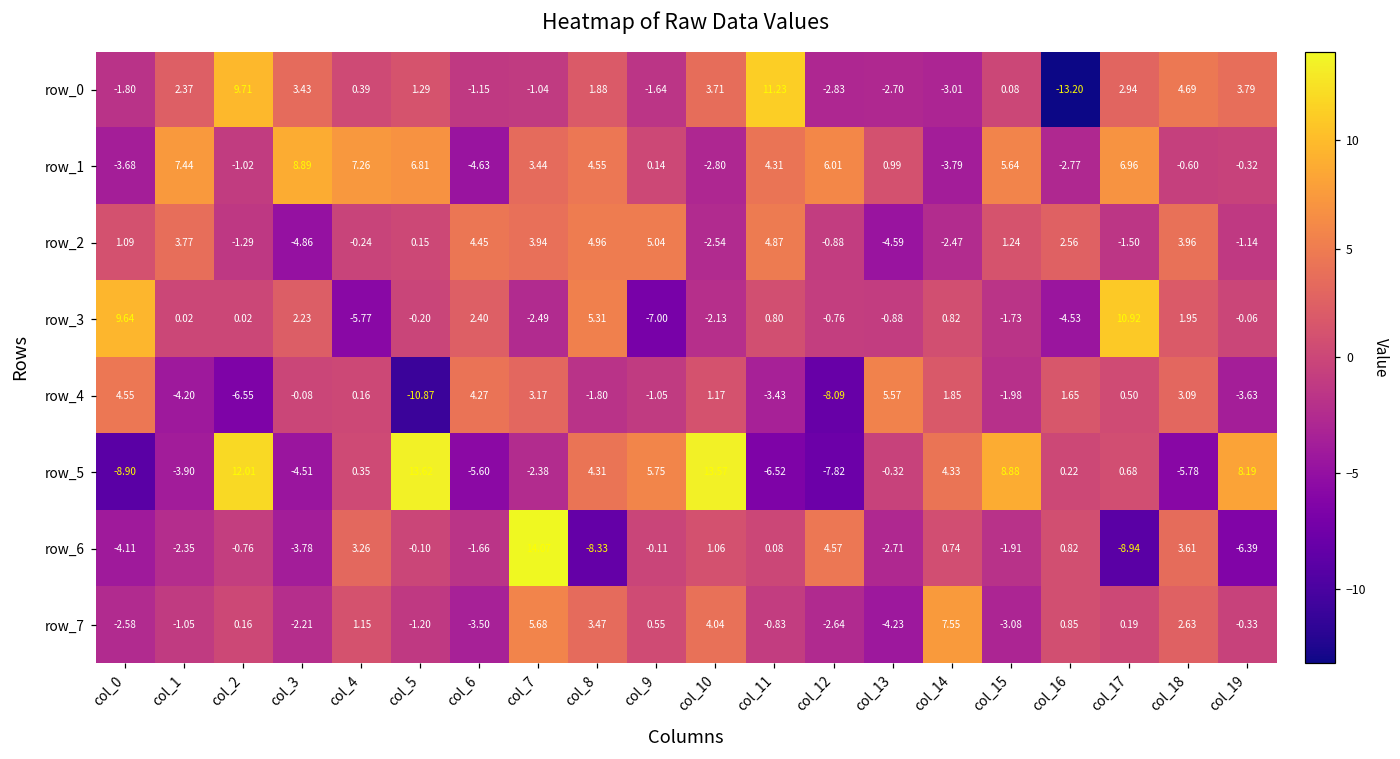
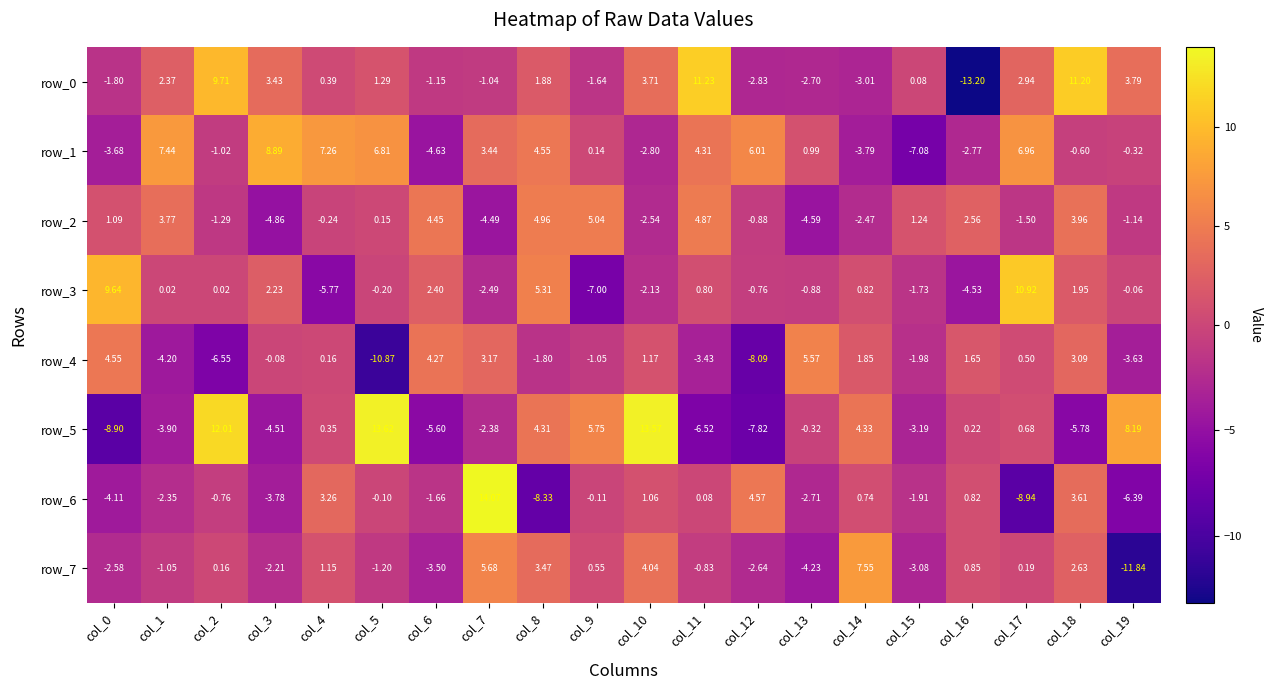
  {
    "row_0": {
      "col_0": -1.80,
      "col_1": 2.37,
      "col_2": 9.71,
      "col_3": 3.43,
      "col_4": 0.39,
      "col_5": 1.29,
      "col_6": -1.15,
      "col_7": -1.04,
      "col_8": 1.88,
      "col_9": -1.64,
      "col_10": 3.71,
      "col_11": 11.23,
      "col_12": -2.83,
      "col_13": -2.70,
      "col_14": -3.01,
      "col_15": 0.08,
      "col_16": -13.20,
      "col_17": 2.94,
-     "col_18": 4.69,
+     "col_18": 11.20,
      "col_19": 3.79
    },
    "row_1": {
      "col_0": -3.68,
      "col_1": 7.44,
      "col_2": -1.02,
      "col_3": 8.89,
      "col_4": 7.26,
      "col_5": 6.81,
      "col_6": -4.63,
      "col_7": 3.44,
      "col_8": 4.55,
      "col_9": 0.14,
      "col_10": -2.80,
      "col_11": 4.31,
      "col_12": 6.01,
      "col_13": 0.99,
      "col_14": -3.79,
-     "col_15": 5.64,
+     "col_15": -7.08,
      "col_16": -2.77,
      "col_17": 6.96,
      "col_18": -0.60,
      "col_19": -0.32
    },
    "row_2": {
      "col_0": 1.09,
      "col_1": 3.77,
      "col_2": -1.29,
      "col_3": -4.86,
      "col_4": -0.24,
      "col_5": 0.15,
      "col_6": 4.45,
-     "col_7": 3.94,
+     "col_7": -4.49,
      "col_8": 4.96,
      "col_9": 5.04,
      "col_10": -2.54,
      "col_11": 4.87,
      "col_12": -0.88,
      "col_13": -4.59,
      "col_14": -2.47,
      "col_15": 1.24,
      "col_16": 2.56,
      "col_17": -1.50,
      "col_18": 3.96,
      "col_19": -1.14
    },
    "row_3": {
      "col_0": 9.64,
      "col_1": 0.02,
      "col_2": 0.02,
      "col_3": 2.23,
      "col_4": -5.77,
      "col_5": -0.20,
      "col_6": 2.40,
      "col_7": -2.49,
      "col_8": 5.31,
      "col_9": -7.00,
      "col_10": -2.13,
      "col_11": 0.80,
      "col_12": -0.76,
      "col_13": -0.88,
      "col_14": 0.82,
      "col_15": -1.73,
      "col_16": -4.53,
      "col_17": 10.92,
      "col_18": 1.95,
      "col_19": -0.06
    },
    "row_4": {
      "col_0": 4.55,
      "col_1": -4.20,
      "col_2": -6.55,
      "col_3": -0.08,
      "col_4": 0.16,
      "col_5": -10.87,
      "col_6": 4.27,
      "col_7": 3.17,
      "col_8": -1.80,
      "col_9": -1.05,
      "col_10": 1.17,
      "col_11": -3.43,
      "col_12": -8.09,
      "col_13": 5.57,
      "col_14": 1.85,
      "col_15": -1.98,
      "col_16": 1.65,
      "col_17": 0.50,
      "col_18": 3.09,
      "col_19": -3.63
    },
    "row_5": {
      "col_0": -8.90,
      "col_1": -3.90,
      "col_3": -4.51,
      "col_4": 0.35,
      "col_6": -5.60,
      "col_7": -2.38,
      "col_8": 4.31,
      "col_9": 5.75,
      "col_11": -6.52,
      "col_12": -7.82,
      "col_13": -0.32,
      "col_14": 4.33,
-     "col_15": 8.88,
+     "col_15": -3.19,
      "col_16": 0.22,
      "col_17": 0.68,
      "col_18": -5.78,
      "col_19": 8.19
    },
    "row_6": {
      "col_0": -4.11,
      "col_1": -2.35,
      "col_2": -0.76,
      "col_3": -3.78,
      "col_4": 3.26,
      "col_5": -0.10,
      "col_6": -1.66,
      "col_8": -8.33,
      "col_9": -0.11,
      "col_10": 1.06,
      "col_11": 0.08,
      "col_12": 4.57,
      "col_13": -2.71,
      "col_14": 0.74,
      "col_15": -1.91,
      "col_16": 0.82,
      "col_17": -8.94,
      "col_18": 3.61,
      "col_19": -6.39
    },
    "row_7": {
      "col_0": -2.58,
      "col_1": -1.05,
      "col_2": 0.16,
      "col_3": -2.21,
      "col_4": 1.15,
      "col_5": -1.20,
      "col_6": -3.50,
      "col_7": 5.68,
      "col_8": 3.47,
      "col_9": 0.55,
      "col_10": 4.04,
      "col_11": -0.83,
      "col_12": -2.64,
      "col_13": -4.23,
      "col_14": 7.55,
      "col_15": -3.08,
      "col_16": 0.85,
      "col_17": 0.19,
      "col_18": 2.63,
-     "col_19": -0.33
+     "col_19": -11.84
    }
  }
